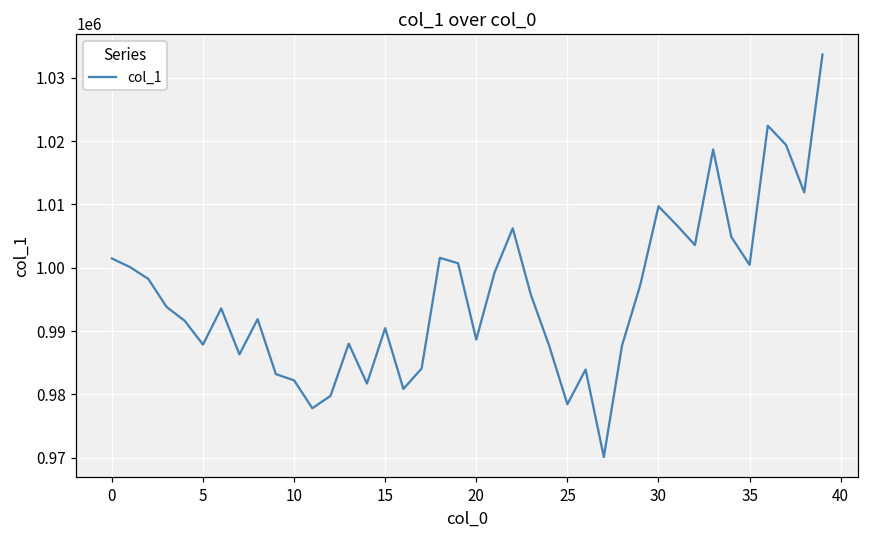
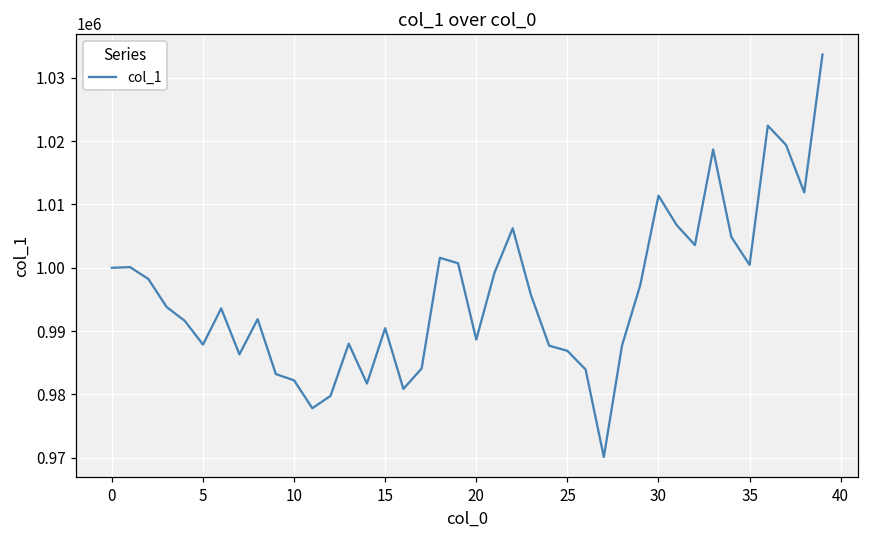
  {
-   "0": 1001000,
+   "0": 1000000,
    "5": 988000,
    "10": 982000,
    "15": 990000,
    "20": 989000,
-   "25": 978000,
-   "30": 1010000,
+   "25": 987000,
+   "30": 1011000,
    "35": 1000000
  }
